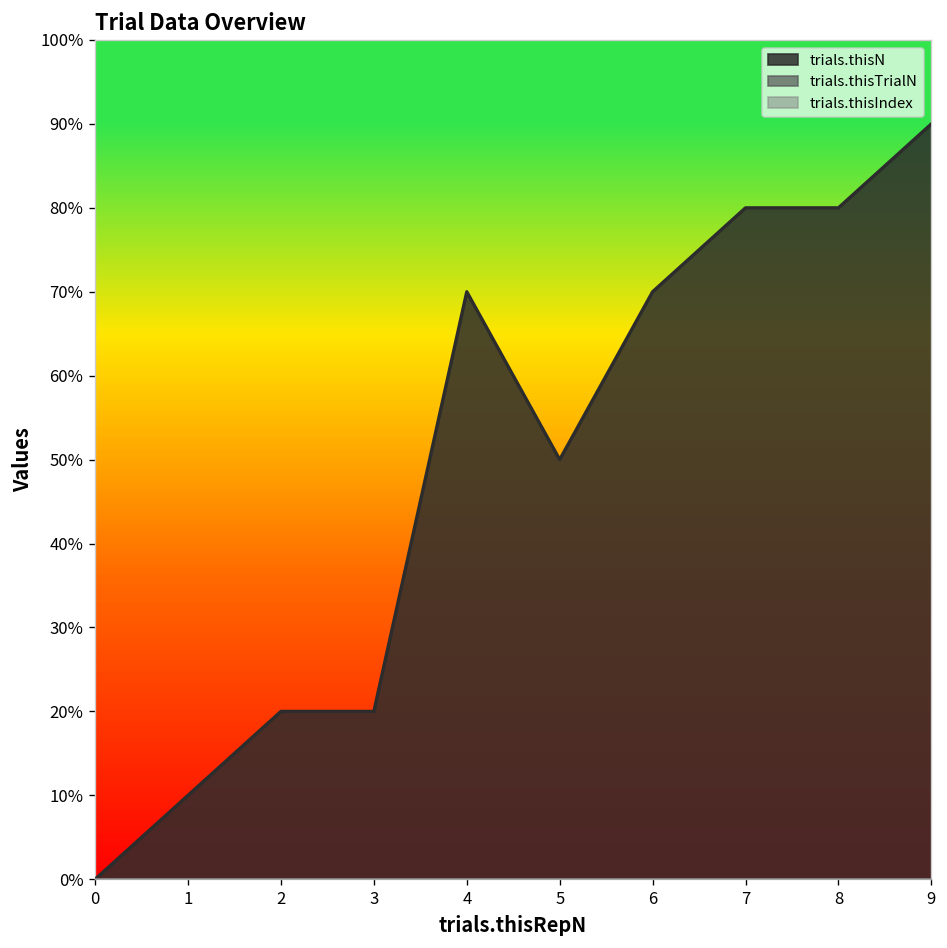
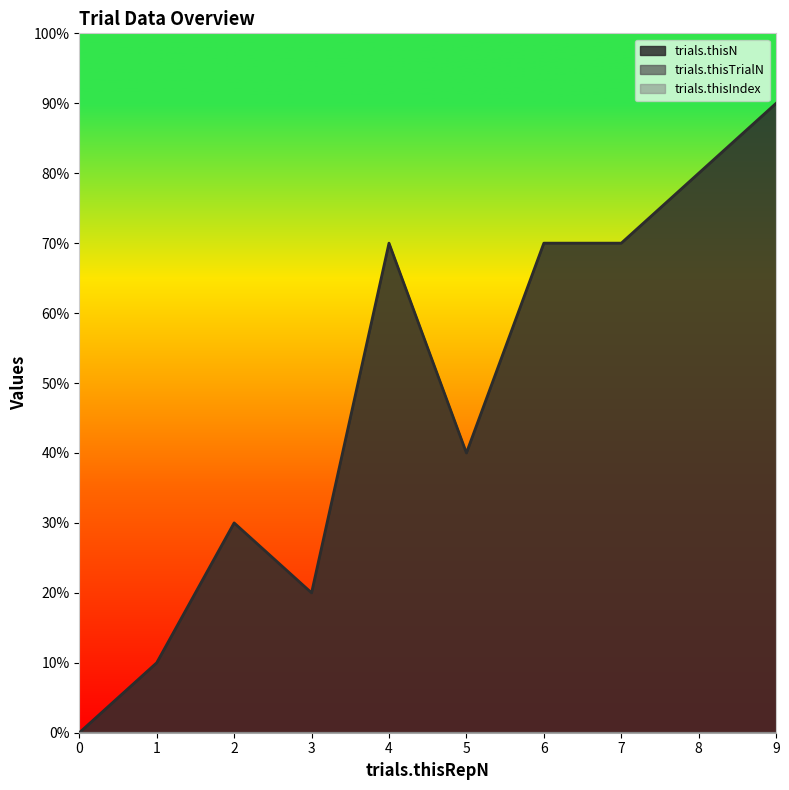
  {
    "trials.thisN": {
      "1": "10%",
-     "2": "20%",
+     "2": "30%",
      "3": "20%",
      "4": "70%",
-     "5": "50%",
+     "5": "40%",
      "6": "70%",
-     "7": "80%",
+     "7": "70%",
      "8": "80%",
      "9": "90%"
    },
    "trials.thisIndex": {
      "1": "0%",
      "2": "0%",
      "3": "0%",
      "4": "0%",
      "5": "0%",
      "6": "0%",
      "7": "0%",
      "8": "0%",
      "9": "0%"
    }
  }
